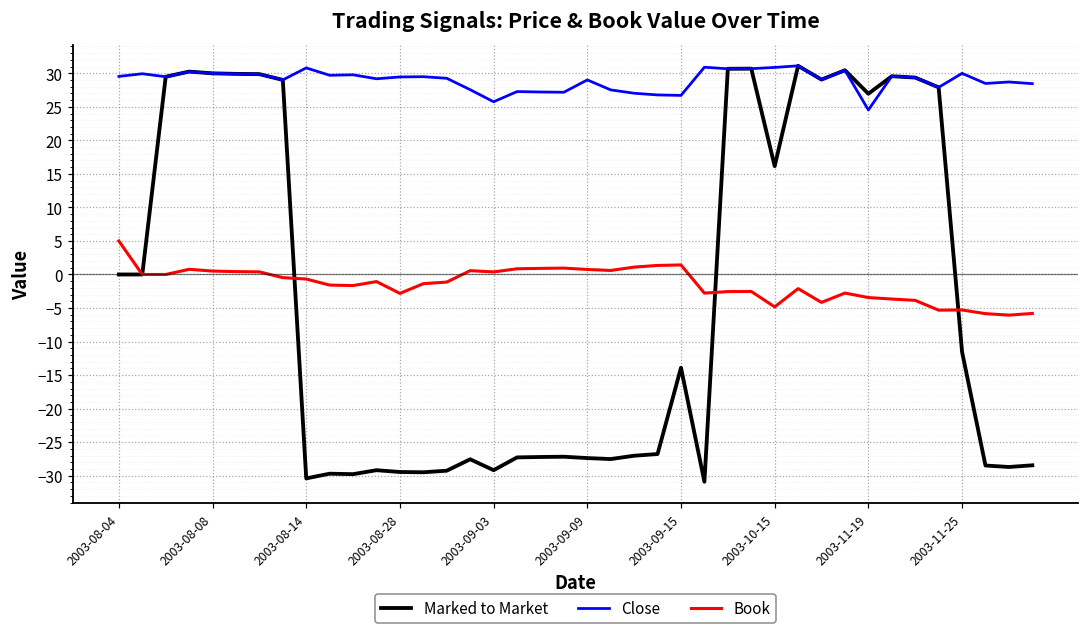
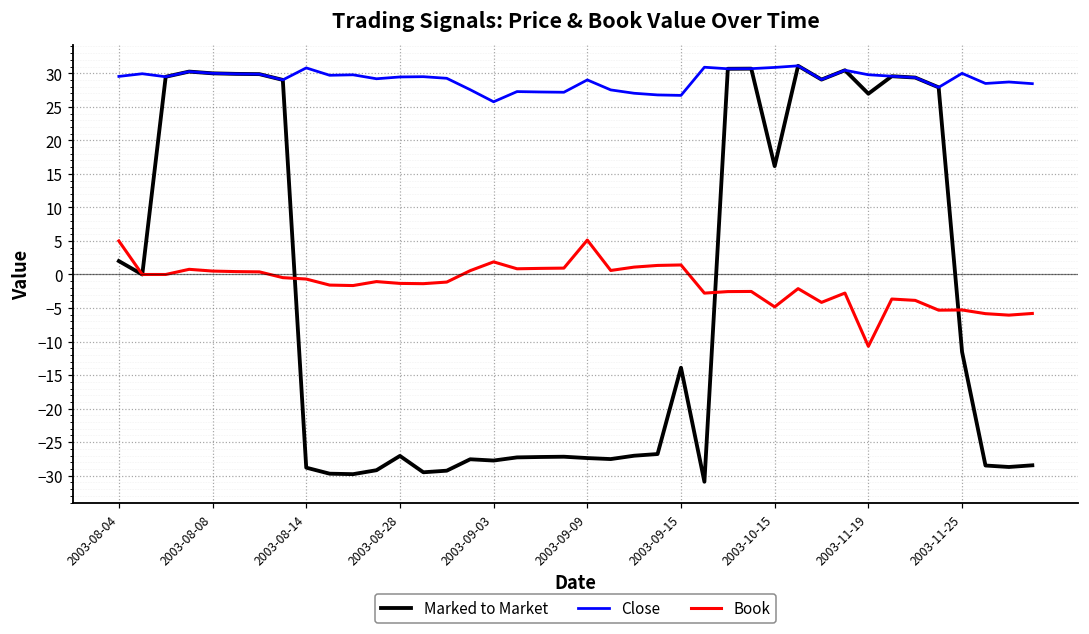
  {
    "Marked to Market": {
-     "2003-08-04": 0,
-     "2003-08-14": -30,
-     "2003-08-28": -29,
-     "2003-09-03": -29,
+     "2003-08-04": 2,
+     "2003-08-14": -29,
+     "2003-08-28": -27,
+     "2003-09-03": -28,
      "2003-09-09": -27,
      "2003-09-15": -14,
      "2003-10-15": 16,
      "2003-11-19": 27,
      "2003-11-25": -12
    },
    "Close": {
      "2003-08-04": 30,
      "2003-08-14": 31,
      "2003-08-28": 29,
      "2003-09-03": 26,
      "2003-09-09": 29,
      "2003-09-15": 27,
      "2003-10-15": 31,
-     "2003-11-19": 25,
+     "2003-11-19": 30,
      "2003-11-25": 30
    },
    "Book": {
      "2003-08-04": 5,
      "2003-08-08": 1,
      "2003-08-14": -1,
-     "2003-08-28": -3,
-     "2003-09-03": 0,
-     "2003-09-09": 1,
+     "2003-08-28": -1,
+     "2003-09-03": 2,
+     "2003-09-09": 5,
      "2003-09-15": 1,
      "2003-10-15": -5,
-     "2003-11-19": -3,
+     "2003-11-19": -11,
      "2003-11-25": -5
    }
  }
